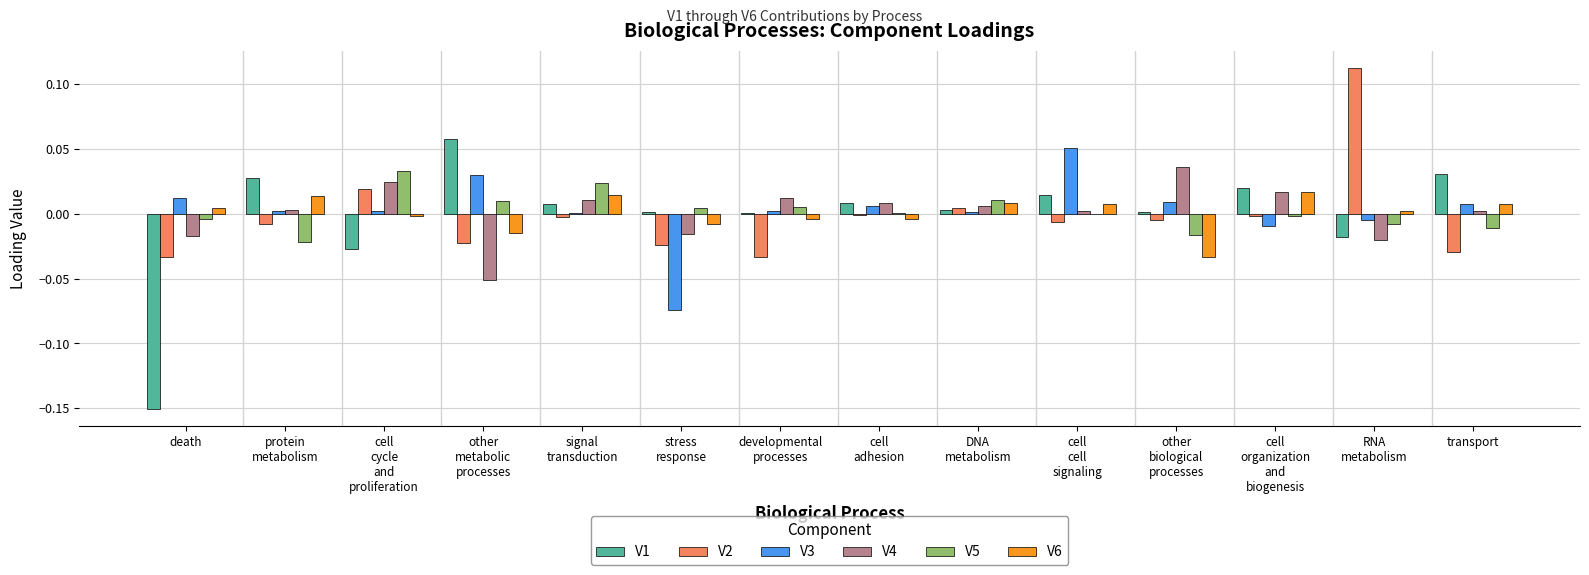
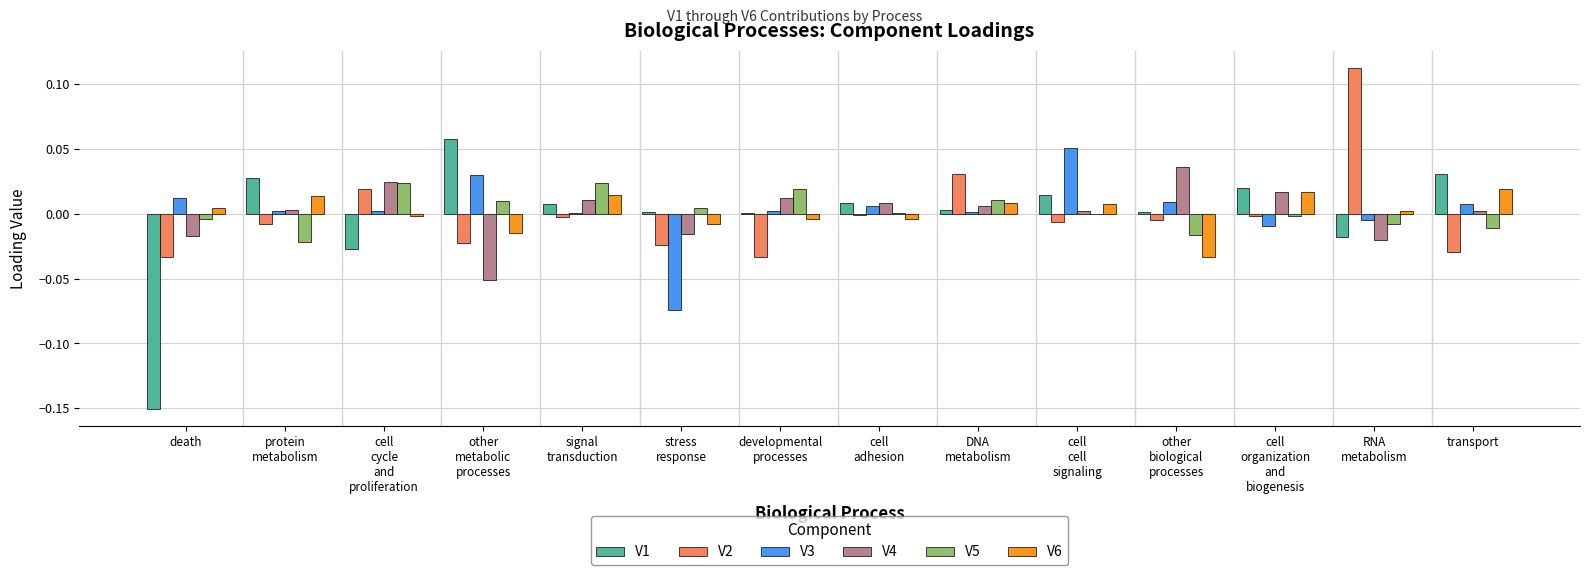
  {
    "V1": {
      "death": -0.151,
      "protein metabolism": 0.028,
      "cell cycle and proliferation": -0.028,
      "other metabolic processes": 0.058,
      "signal transduction": 0.008,
      "cell adhesion": 0.008,
      "DNA metabolism": 0.003,
      "cell cell signaling": 0.015,
      "cell organization and biogenesis": 0.020,
      "RNA metabolism": -0.018,
      "transport": 0.030
    },
    "V2": {
      "death": -0.034,
      "protein metabolism": -0.008,
      "cell cycle and proliferation": 0.019,
      "other metabolic processes": -0.023,
      "signal transduction": -0.002,
      "stress response": -0.024,
      "developmental processes": -0.033,
-     "DNA metabolism": 0.004,
+     "DNA metabolism": 0.031,
      "cell cell signaling": -0.006,
      "other biological processes": -0.005,
      "cell organization and biogenesis": -0.002,
      "RNA metabolism": 0.112,
      "transport": -0.029
    },
    "V3": {
      "death": 0.012,
      "protein metabolism": 0.002,
      "cell cycle and proliferation": 0.002,
      "other metabolic processes": 0.030,
      "stress response": -0.075,
      "developmental processes": 0.002,
      "cell adhesion": 0.006,
      "cell cell signaling": 0.051,
      "other biological processes": 0.009,
      "cell organization and biogenesis": -0.010,
      "RNA metabolism": -0.005,
      "transport": 0.008
    },
    "V4": {
      "death": -0.017,
      "protein metabolism": 0.003,
      "cell cycle and proliferation": 0.025,
      "other metabolic processes": -0.051,
      "signal transduction": 0.011,
      "stress response": -0.015,
      "developmental processes": 0.012,
      "cell adhesion": 0.008,
      "DNA metabolism": 0.006,
      "cell cell signaling": 0.002,
      "other biological processes": 0.036,
      "cell organization and biogenesis": 0.017,
      "RNA metabolism": -0.020
    },
    "V5": {
      "death": -0.005,
      "protein metabolism": -0.022,
-     "cell cycle and proliferation": 0.033,
+     "cell cycle and proliferation": 0.024,
      "other metabolic processes": 0.010,
      "signal transduction": 0.024,
      "stress response": 0.004,
-     "developmental processes": 0.005,
+     "developmental processes": 0.019,
      "DNA metabolism": 0.010,
      "other biological processes": -0.017,
      "cell organization and biogenesis": -0.002,
      "RNA metabolism": -0.008,
      "transport": -0.011
    },
    "V6": {
      "death": 0.004,
      "protein metabolism": 0.014,
      "other metabolic processes": -0.015,
      "signal transduction": 0.014,
      "stress response": -0.008,
      "developmental processes": -0.004,
      "cell adhesion": -0.004,
      "DNA metabolism": 0.008,
      "cell cell signaling": 0.007,
      "other biological processes": -0.034,
      "cell organization and biogenesis": 0.016,
-     "transport": 0.007
+     "transport": 0.019
    }
  }
